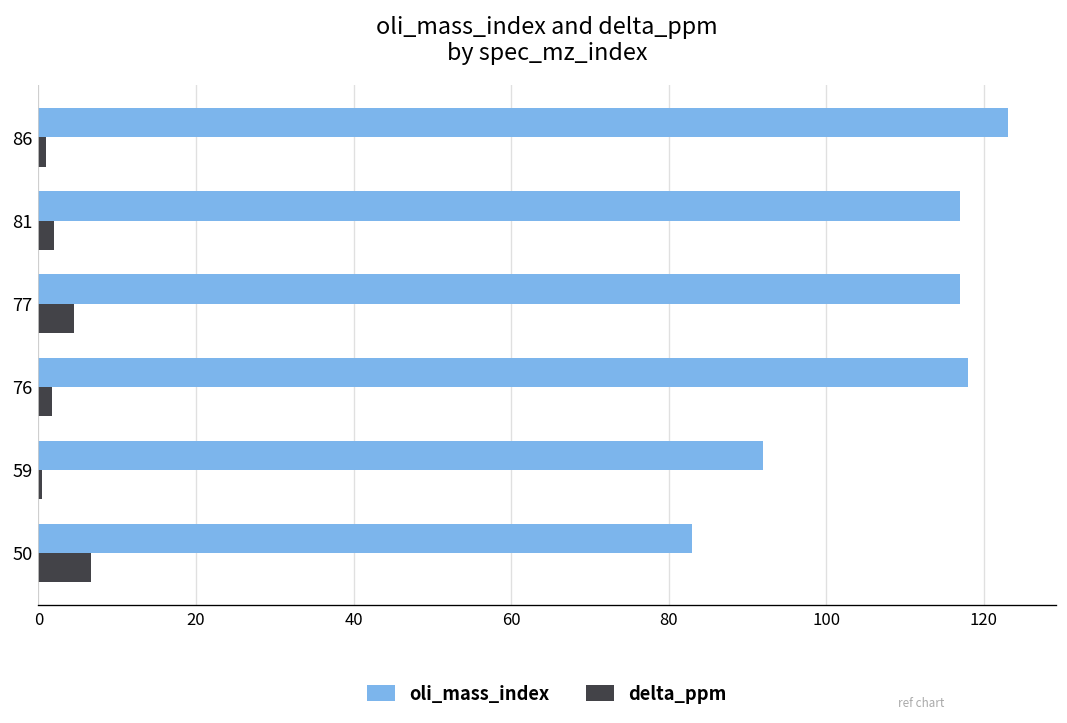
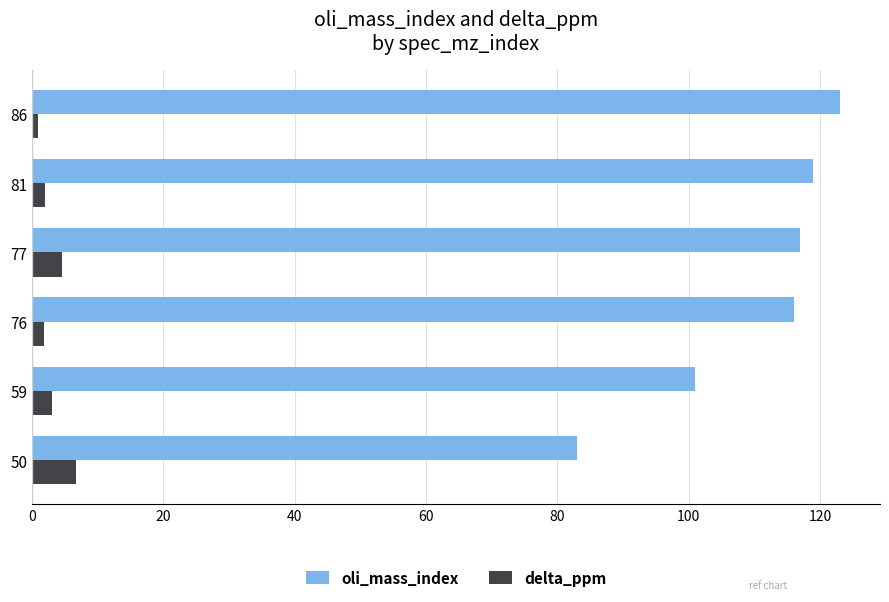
  {
    "oli_mass_index": {
      "86": 123,
-     "81": 117,
+     "81": 119,
      "77": 117,
-     "76": 118,
-     "59": 92,
+     "76": 116,
+     "59": 101,
      "50": 83
    },
    "delta_ppm": {
      "86": 1,
      "81": 2,
      "77": 5,
      "76": 2,
-     "59": 0,
+     "59": 3,
      "50": 7
    }
  }
